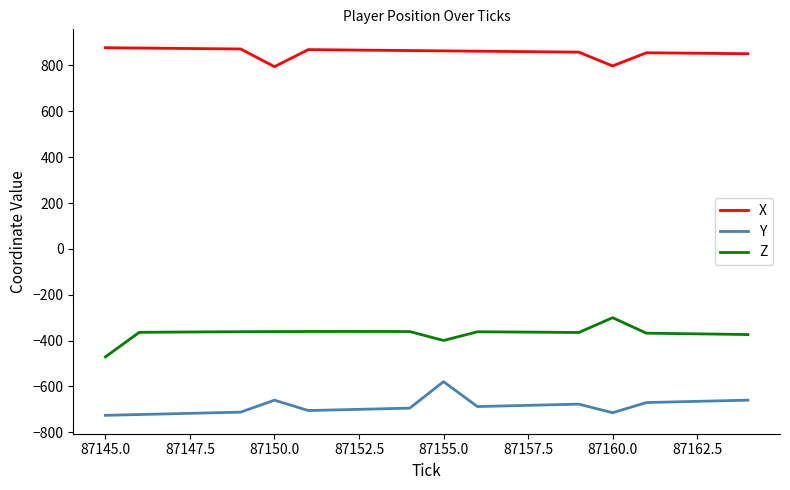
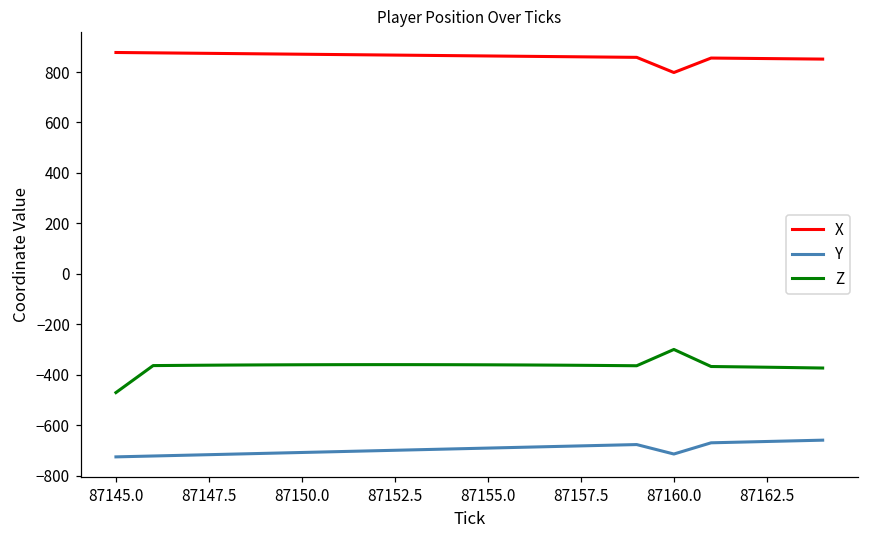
  {
    "X": {
      "87145.0": 880,
-     "87150.0": 790,
+     "87150.0": 870,
      "87155.0": 860,
      "87160.0": 800
    },
    "Y": {
      "87145.0": -730,
-     "87150.0": -660,
-     "87155.0": -580,
+     "87150.0": -710,
+     "87155.0": -690,
      "87160.0": -710
    },
    "Z": {
      "87145.0": -470,
      "87150.0": -360,
-     "87155.0": -400,
+     "87155.0": -360,
      "87160.0": -300
    }
  }
